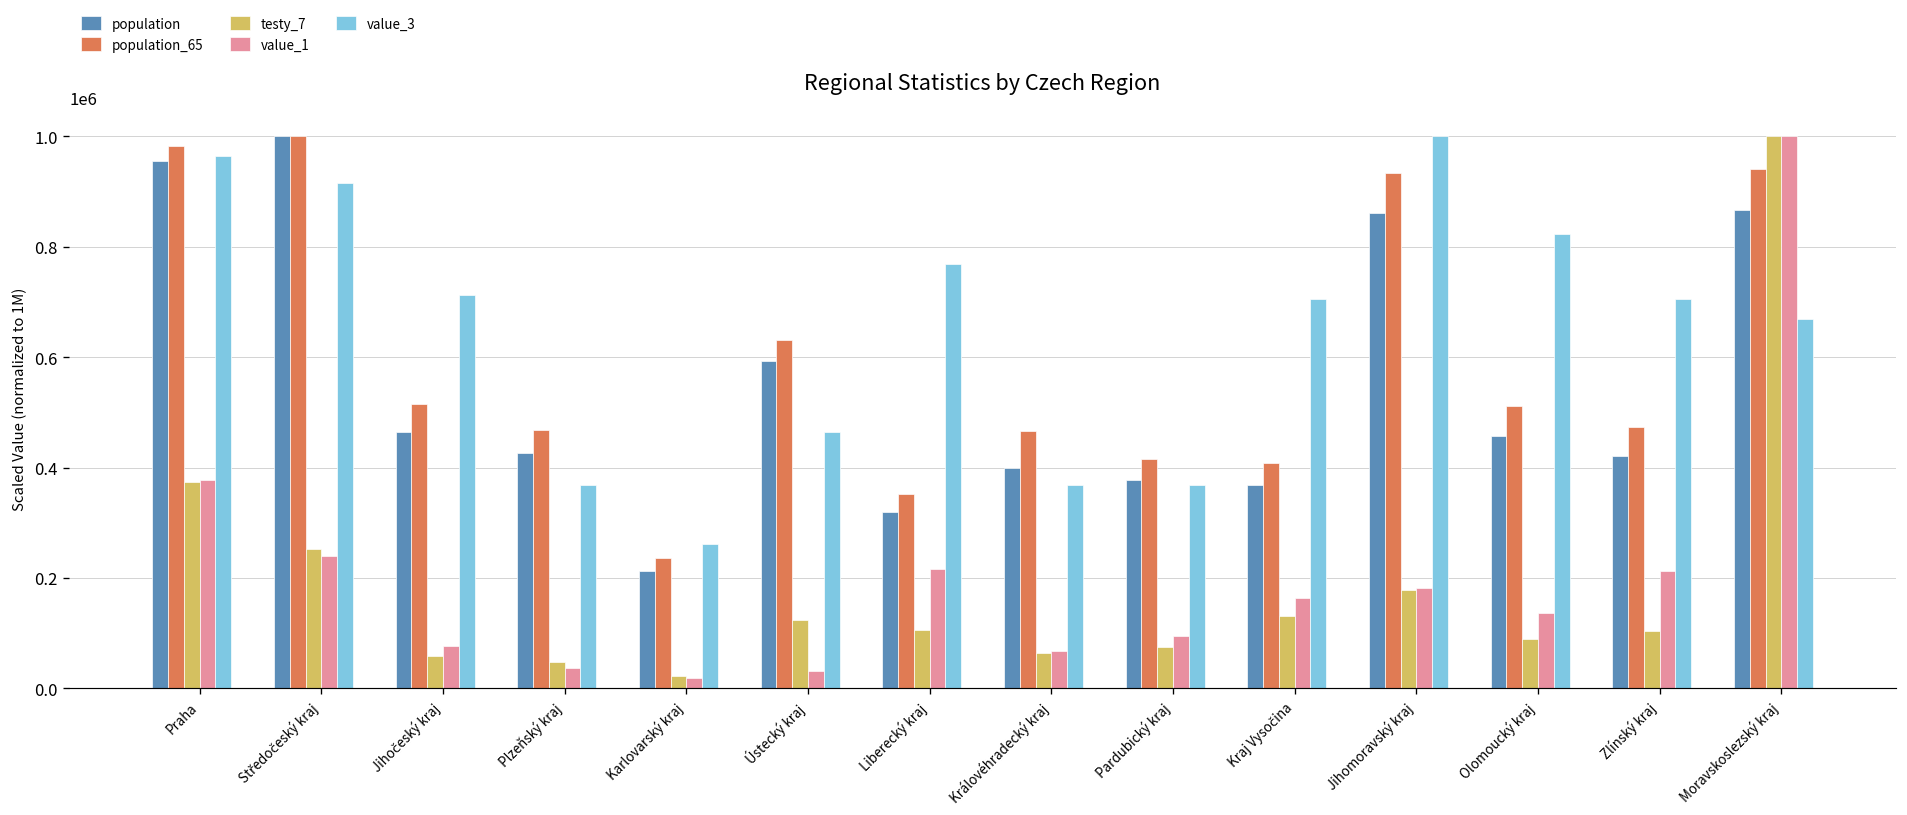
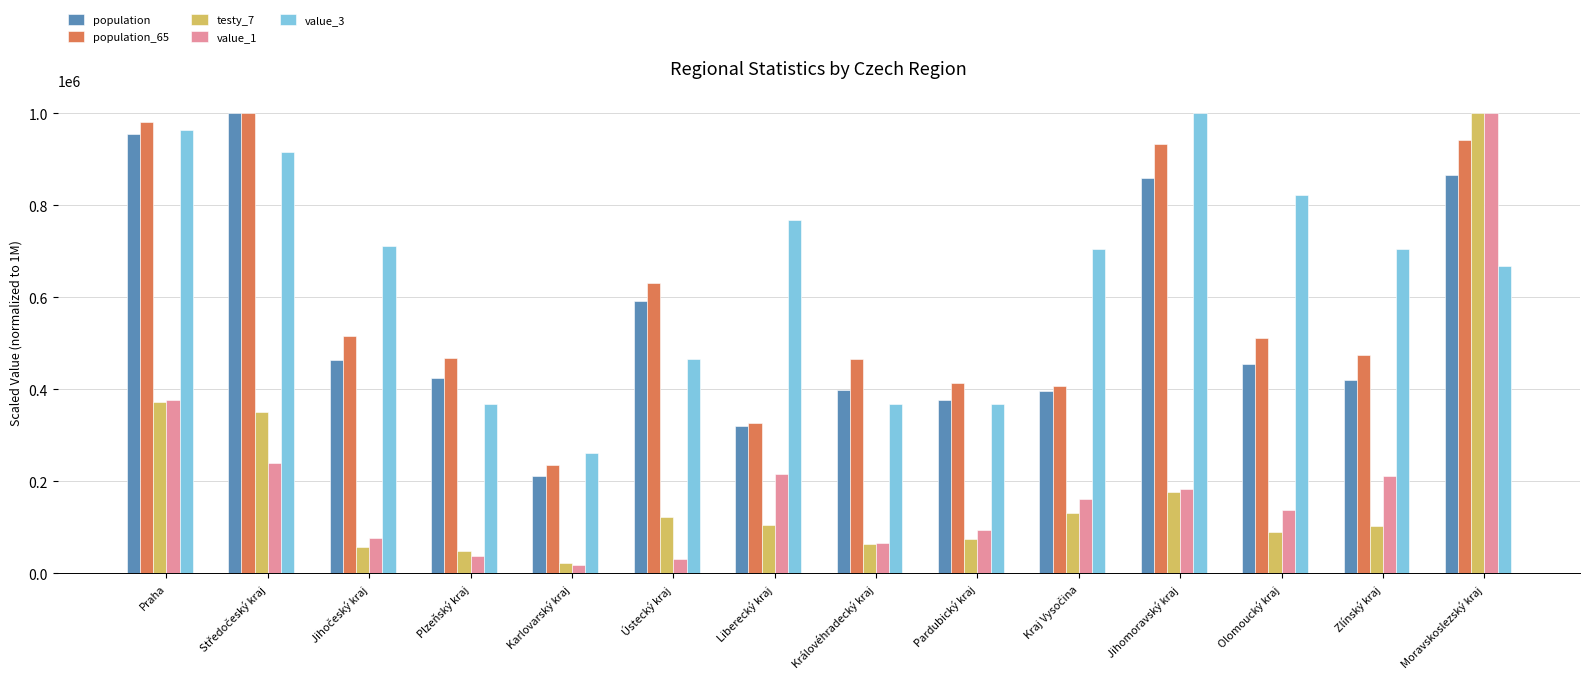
  {
    "population": {
      "Praha": 960000,
      "Středočeský kraj": 1000000,
      "Jihočeský kraj": 460000,
      "Plzeňský kraj": 430000,
      "Karlovarský kraj": 210000,
      "Ústecký kraj": 590000,
      "Liberecký kraj": 320000,
      "Královéhradecký kraj": 400000,
      "Pardubický kraj": 380000,
-     "Kraj Vysočina": 370000,
+     "Kraj Vysočina": 400000,
      "Jihomoravský kraj": 860000,
      "Olomoucký kraj": 460000,
      "Zlínský kraj": 420000,
      "Moravskoslezský kraj": 870000
    },
    "population_65": {
      "Praha": 980000,
      "Středočeský kraj": 1000000,
      "Jihočeský kraj": 520000,
      "Plzeňský kraj": 470000,
      "Karlovarský kraj": 240000,
      "Ústecký kraj": 630000,
-     "Liberecký kraj": 350000,
+     "Liberecký kraj": 330000,
      "Královéhradecký kraj": 470000,
      "Pardubický kraj": 410000,
      "Kraj Vysočina": 410000,
      "Jihomoravský kraj": 930000,
      "Olomoucký kraj": 510000,
      "Zlínský kraj": 470000,
      "Moravskoslezský kraj": 940000
    },
    "testy_7": {
      "Praha": 370000,
-     "Středočeský kraj": 250000,
+     "Středočeský kraj": 350000,
      "Jihočeský kraj": 60000,
      "Plzeňský kraj": 50000,
      "Karlovarský kraj": 20000,
      "Ústecký kraj": 120000,
      "Liberecký kraj": 110000,
      "Královéhradecký kraj": 60000,
      "Pardubický kraj": 80000,
      "Kraj Vysočina": 130000,
      "Jihomoravský kraj": 180000,
      "Olomoucký kraj": 90000,
      "Zlínský kraj": 100000,
      "Moravskoslezský kraj": 1000000
    },
    "value_1": {
      "Praha": 380000,
      "Středočeský kraj": 240000,
      "Jihočeský kraj": 80000,
      "Plzeňský kraj": 40000,
      "Karlovarský kraj": 20000,
      "Ústecký kraj": 30000,
      "Liberecký kraj": 220000,
      "Královéhradecký kraj": 70000,
      "Pardubický kraj": 100000,
      "Kraj Vysočina": 160000,
      "Jihomoravský kraj": 180000,
      "Olomoucký kraj": 140000,
      "Zlínský kraj": 210000,
      "Moravskoslezský kraj": 1000000
    },
    "value_3": {
      "Praha": 960000,
      "Středočeský kraj": 920000,
      "Jihočeský kraj": 710000,
      "Plzeňský kraj": 370000,
      "Karlovarský kraj": 260000,
      "Ústecký kraj": 470000,
      "Liberecký kraj": 770000,
      "Královéhradecký kraj": 370000,
      "Pardubický kraj": 370000,
      "Kraj Vysočina": 710000,
      "Jihomoravský kraj": 1000000,
      "Olomoucký kraj": 820000,
      "Zlínský kraj": 710000,
      "Moravskoslezský kraj": 670000
    }
  }
